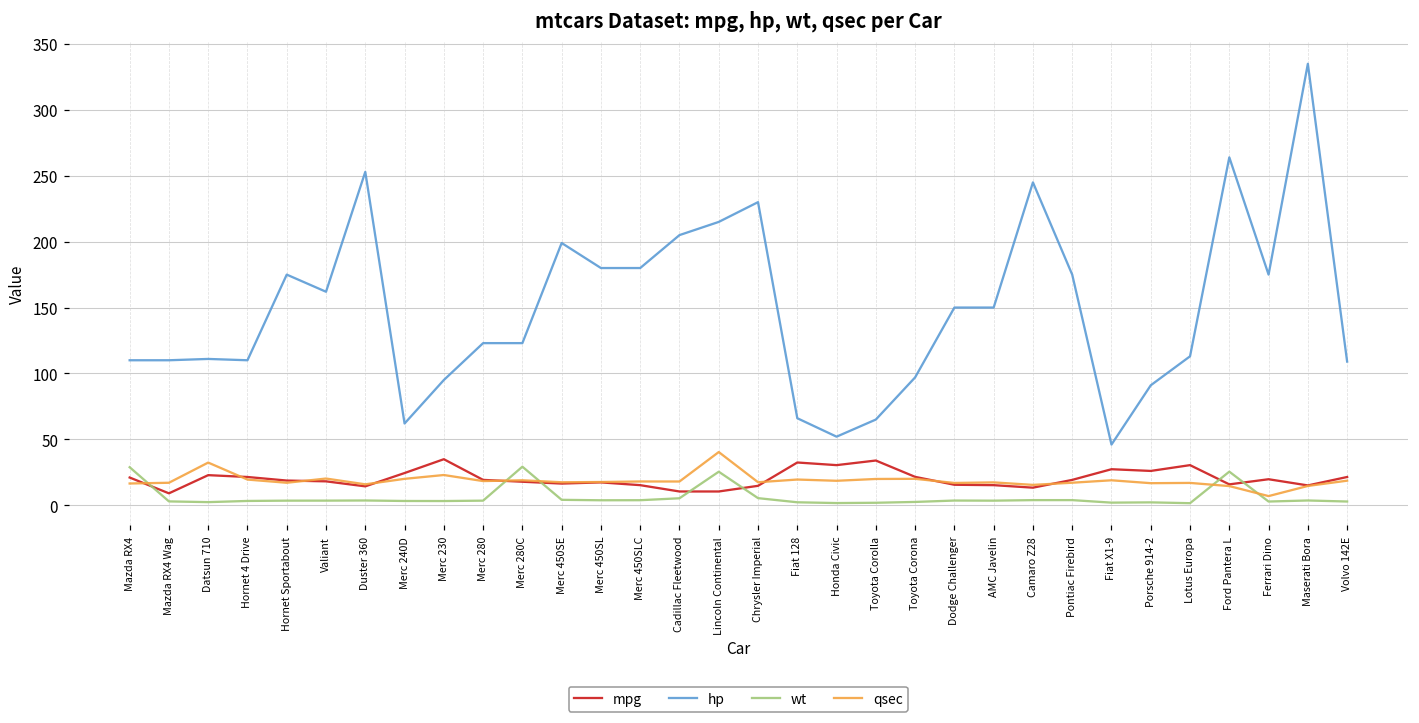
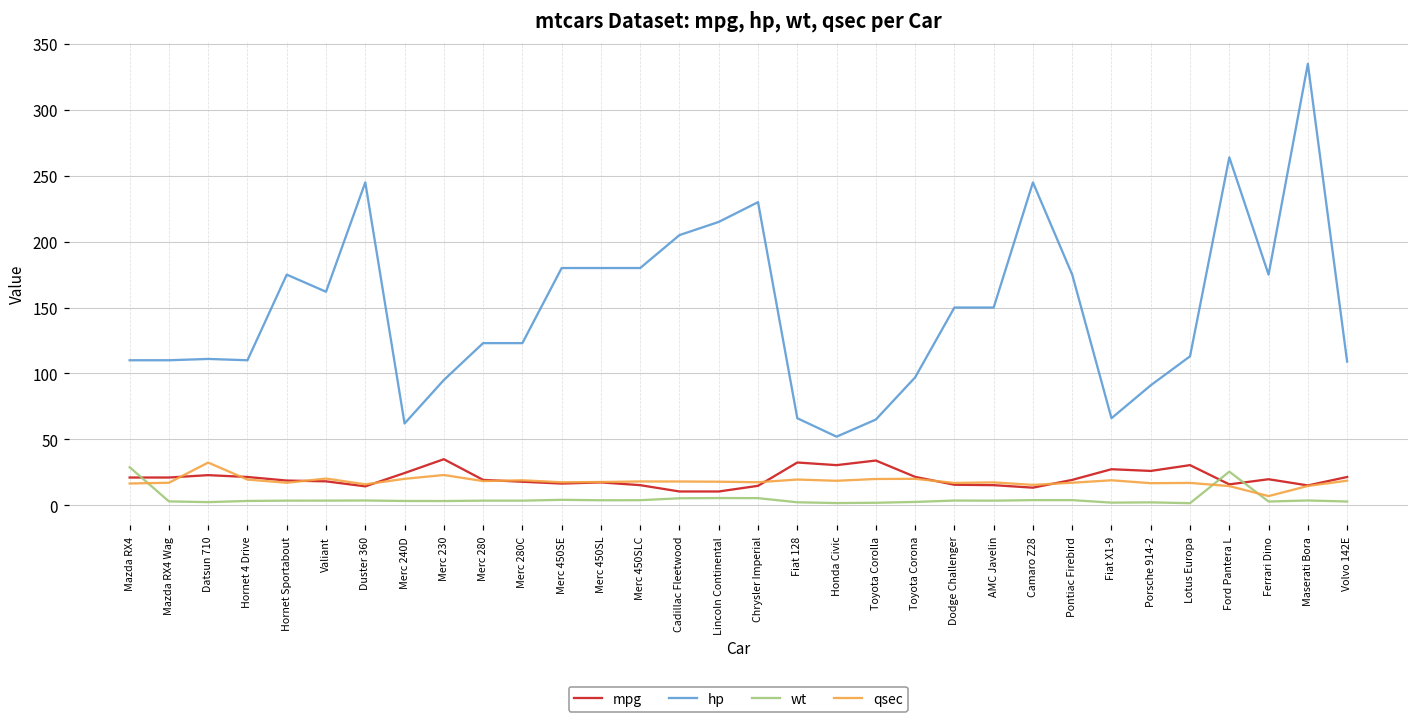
  {
    "mpg": {
      "Mazda RX4": 21,
-     "Mazda RX4 Wag": 9,
+     "Mazda RX4 Wag": 21,
      "Datsun 710": 23,
      "Merc 240D": 24,
      "Merc 230": 35,
      "Merc 450SLC": 15,
      "Cadillac Fleetwood": 10,
      "Lincoln Continental": 10,
      "Chrysler Imperial": 15,
      "Fiat 128": 32,
      "Honda Civic": 30,
      "Toyota Corolla": 34,
      "Pontiac Firebird": 19,
      "Fiat X1-9": 27,
      "Porsche 914-2": 26,
      "Lotus Europa": 30,
      "Ferrari Dino": 20,
      "Volvo 142E": 21
    },
    "hp": {
      "Mazda RX4": 110,
      "Mazda RX4 Wag": 110,
      "Datsun 710": 111,
      "Hornet 4 Drive": 110,
      "Hornet Sportabout": 175,
      "Valiant": 162,
-     "Duster 360": 253,
+     "Duster 360": 245,
      "Merc 240D": 62,
      "Merc 230": 95,
      "Merc 280": 123,
      "Merc 280C": 123,
-     "Merc 450SE": 199,
+     "Merc 450SE": 180,
      "Merc 450SL": 180,
      "Merc 450SLC": 180,
      "Cadillac Fleetwood": 205,
      "Lincoln Continental": 215,
      "Chrysler Imperial": 230,
      "Fiat 128": 66,
      "Honda Civic": 52,
      "Toyota Corolla": 65,
      "Toyota Corona": 97,
      "Dodge Challenger": 150,
      "AMC Javelin": 150,
      "Camaro Z28": 245,
      "Pontiac Firebird": 175,
-     "Fiat X1-9": 46,
+     "Fiat X1-9": 66,
      "Porsche 914-2": 91,
      "Lotus Europa": 113,
      "Ford Pantera L": 264,
      "Ferrari Dino": 175,
      "Maserati Bora": 335,
      "Volvo 142E": 109
    },
    "wt": {
      "Mazda RX4": 29,
      "Mazda RX4 Wag": 3,
      "Datsun 710": 2,
      "Hornet 4 Drive": 3,
      "Hornet Sportabout": 3,
      "Valiant": 3,
      "Duster 360": 4,
      "Merc 240D": 3,
      "Merc 230": 3,
      "Merc 280": 3,
-     "Merc 280C": 29,
+     "Merc 280C": 3,
      "Merc 450SE": 4,
      "Merc 450SL": 4,
      "Merc 450SLC": 4,
      "Cadillac Fleetwood": 5,
-     "Lincoln Continental": 25,
+     "Lincoln Continental": 5,
      "Chrysler Imperial": 5,
      "Fiat 128": 2,
      "Honda Civic": 2,
      "Toyota Corolla": 2,
      "Toyota Corona": 2,
      "Dodge Challenger": 4,
      "AMC Javelin": 3,
      "Camaro Z28": 4,
      "Pontiac Firebird": 4,
      "Fiat X1-9": 2,
      "Porsche 914-2": 2,
      "Lotus Europa": 2,
      "Ford Pantera L": 25,
      "Ferrari Dino": 3,
      "Maserati Bora": 4,
      "Volvo 142E": 3
    },
    "qsec": {
      "Mazda RX4": 16,
      "Mazda RX4 Wag": 17,
      "Datsun 710": 32,
      "Merc 240D": 20,
      "Merc 230": 23,
      "Merc 450SLC": 18,
      "Cadillac Fleetwood": 18,
-     "Lincoln Continental": 40,
+     "Lincoln Continental": 18,
      "Chrysler Imperial": 17,
      "Fiat 128": 19,
      "Honda Civic": 19,
      "Toyota Corolla": 20,
      "Pontiac Firebird": 17,
      "Fiat X1-9": 19,
      "Porsche 914-2": 17,
      "Lotus Europa": 17,
      "Ferrari Dino": 7,
      "Volvo 142E": 19
    }
  }
